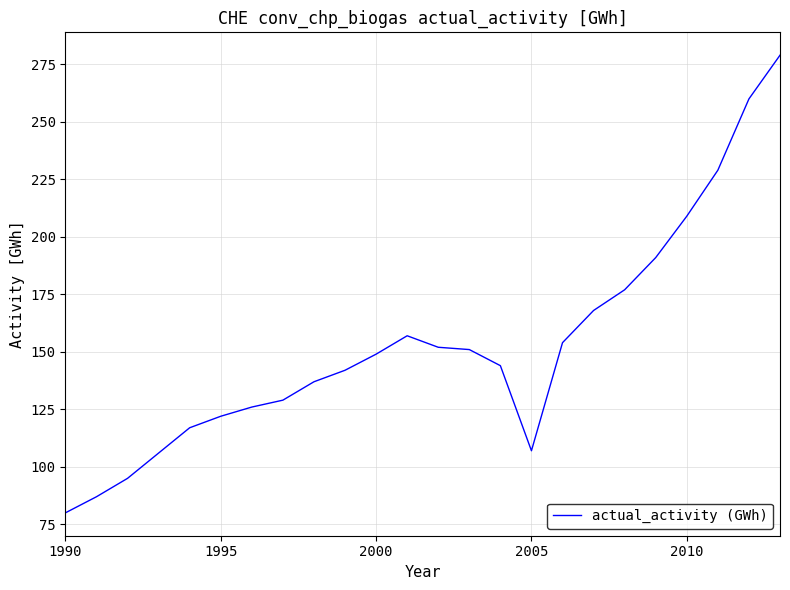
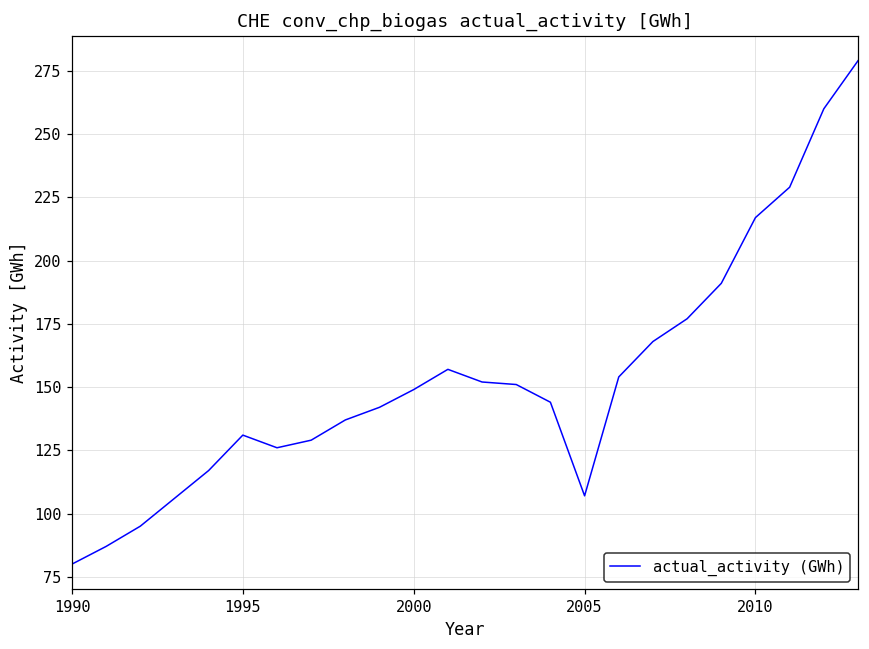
  {
    "1990": 80,
-   "1995": 122,
+   "1995": 131,
    "2000": 149,
    "2005": 107,
-   "2010": 209
+   "2010": 217
  }
